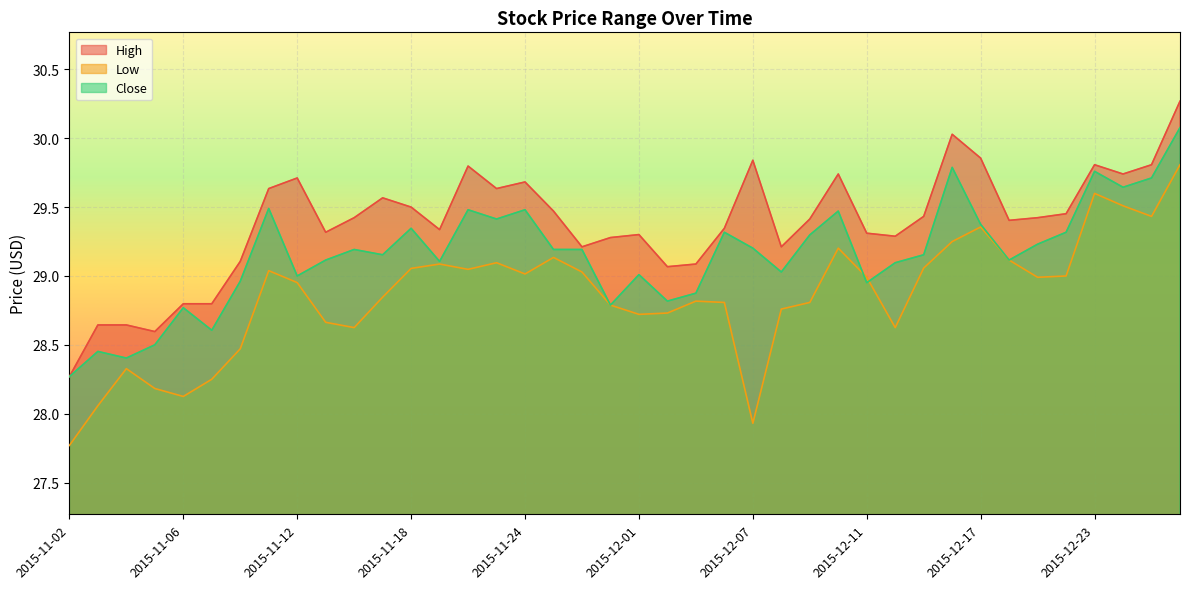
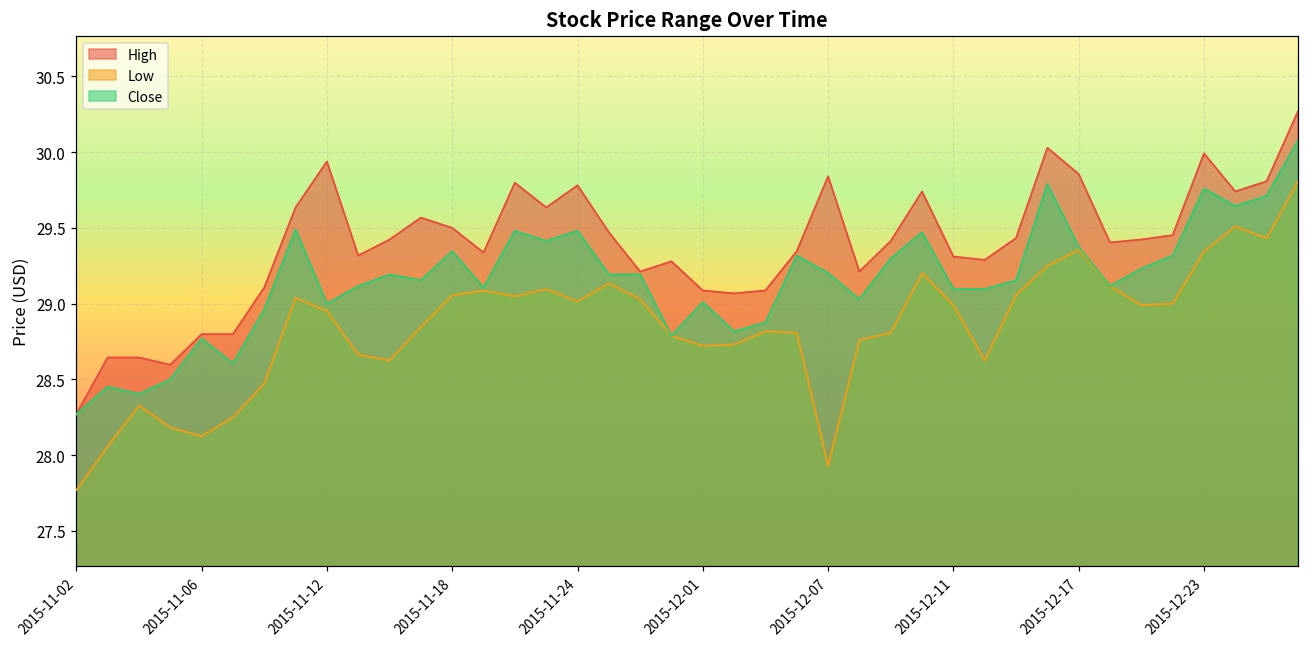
  {
    "High": {
      "2015-11-06": 28.80,
-     "2015-11-12": 29.71,
+     "2015-11-12": 29.94,
      "2015-11-18": 29.50,
-     "2015-11-24": 29.68,
-     "2015-12-01": 29.30,
+     "2015-11-24": 29.78,
+     "2015-12-01": 29.09,
      "2015-12-07": 29.84,
      "2015-12-11": 29.31,
      "2015-12-17": 29.86,
-     "2015-12-23": 29.81
+     "2015-12-23": 29.99
    },
    "Low": {
      "2015-11-02": 27.77,
      "2015-11-06": 28.13,
      "2015-11-12": 28.95,
      "2015-11-18": 29.05,
      "2015-11-24": 29.01,
      "2015-12-01": 28.72,
      "2015-12-07": 27.93,
      "2015-12-11": 28.99,
      "2015-12-17": 29.36,
-     "2015-12-23": 29.60
+     "2015-12-23": 29.35
    },
    "Close": {
      "2015-11-06": 28.77,
      "2015-11-12": 29.00,
      "2015-11-18": 29.35,
      "2015-11-24": 29.48,
      "2015-12-01": 29.01,
      "2015-12-07": 29.20,
-     "2015-12-11": 28.95,
+     "2015-12-11": 29.10,
      "2015-12-17": 29.38,
      "2015-12-23": 29.76
    }
  }
